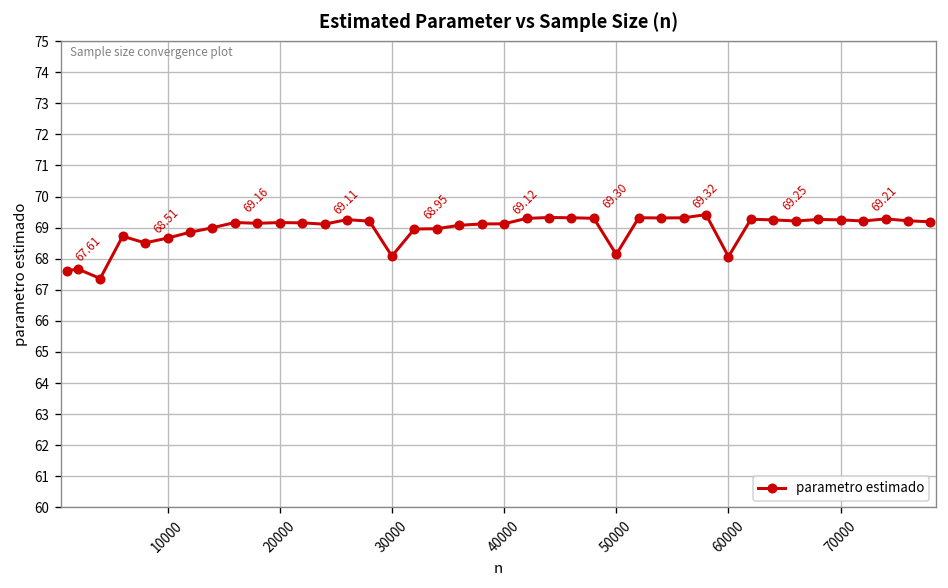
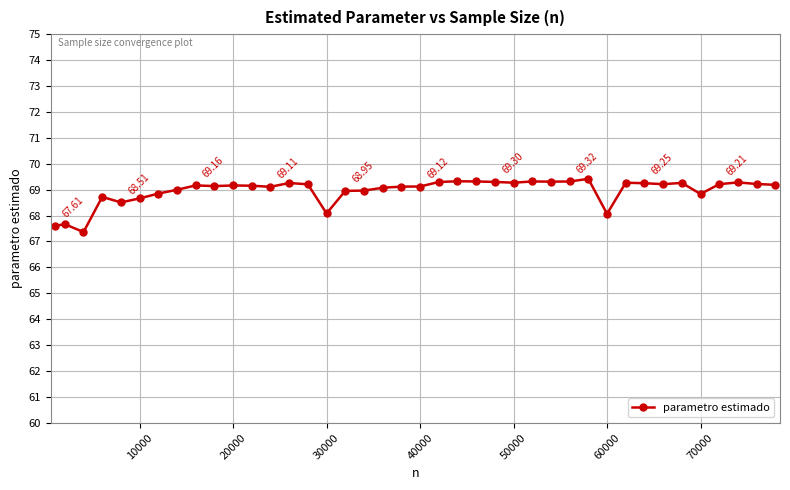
  {
    "30000": 68.1,
-   "50000": 68.1,
+   "50000": 69.3,
    "60000": 68.1,
-   "70000": 69.2
+   "70000": 68.8
  }
